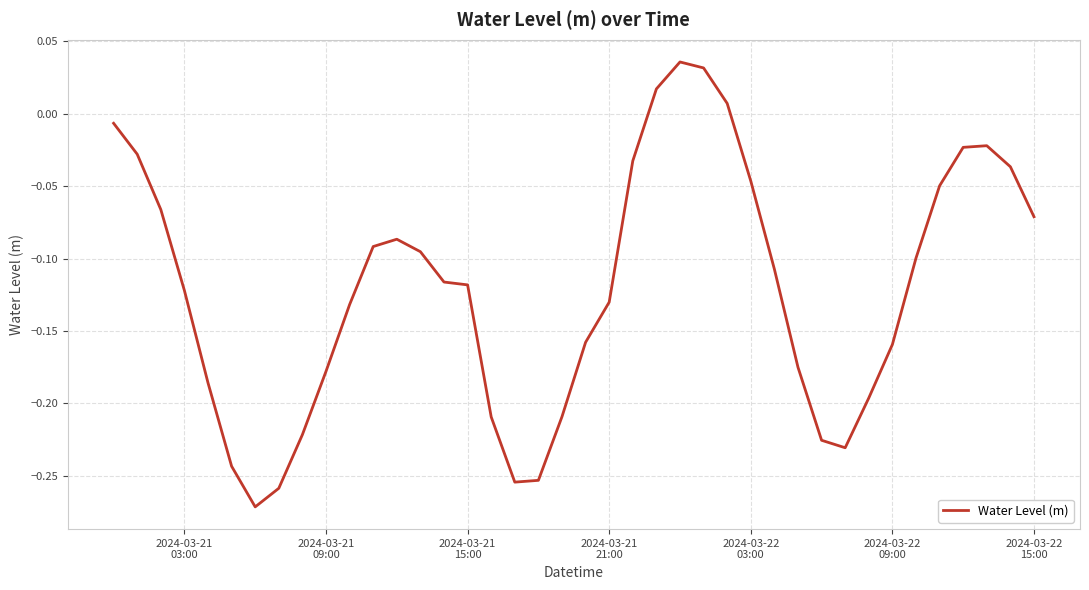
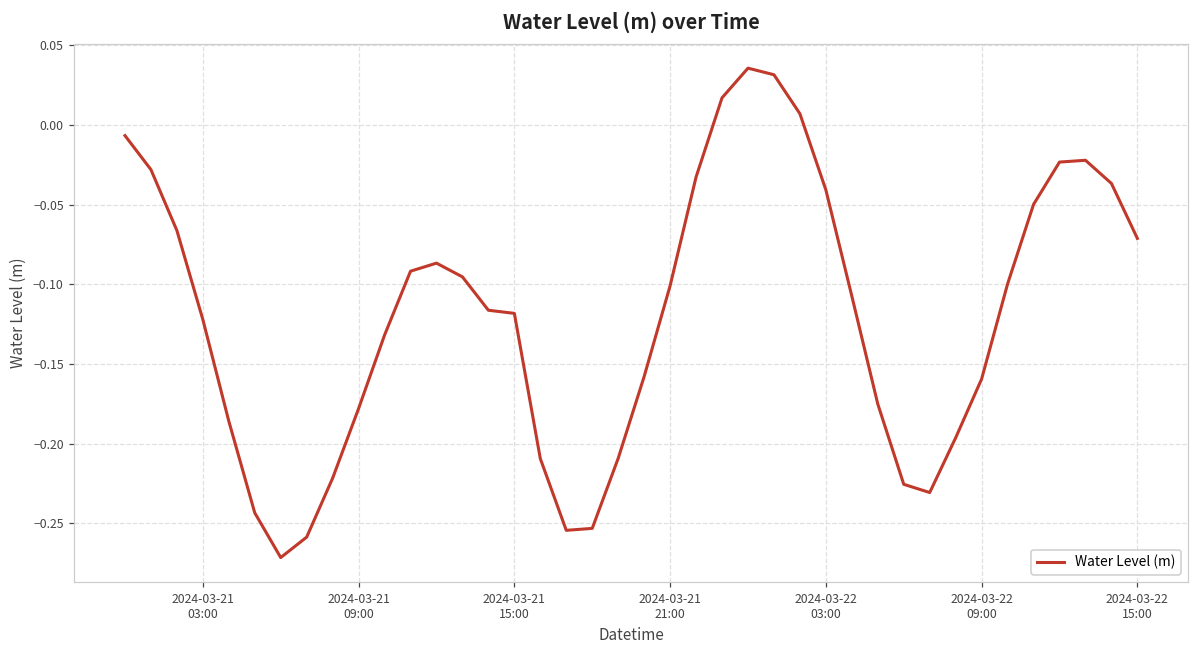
  {
    "2024-03-21 03:00": -0.122,
    "2024-03-21 09:00": -0.178,
    "2024-03-21 15:00": -0.118,
-   "2024-03-21 21:00": -0.130,
-   "2024-03-22 03:00": -0.047,
+   "2024-03-21 21:00": -0.101,
+   "2024-03-22 03:00": -0.041,
    "2024-03-22 09:00": -0.159,
    "2024-03-22 15:00": -0.071
  }
